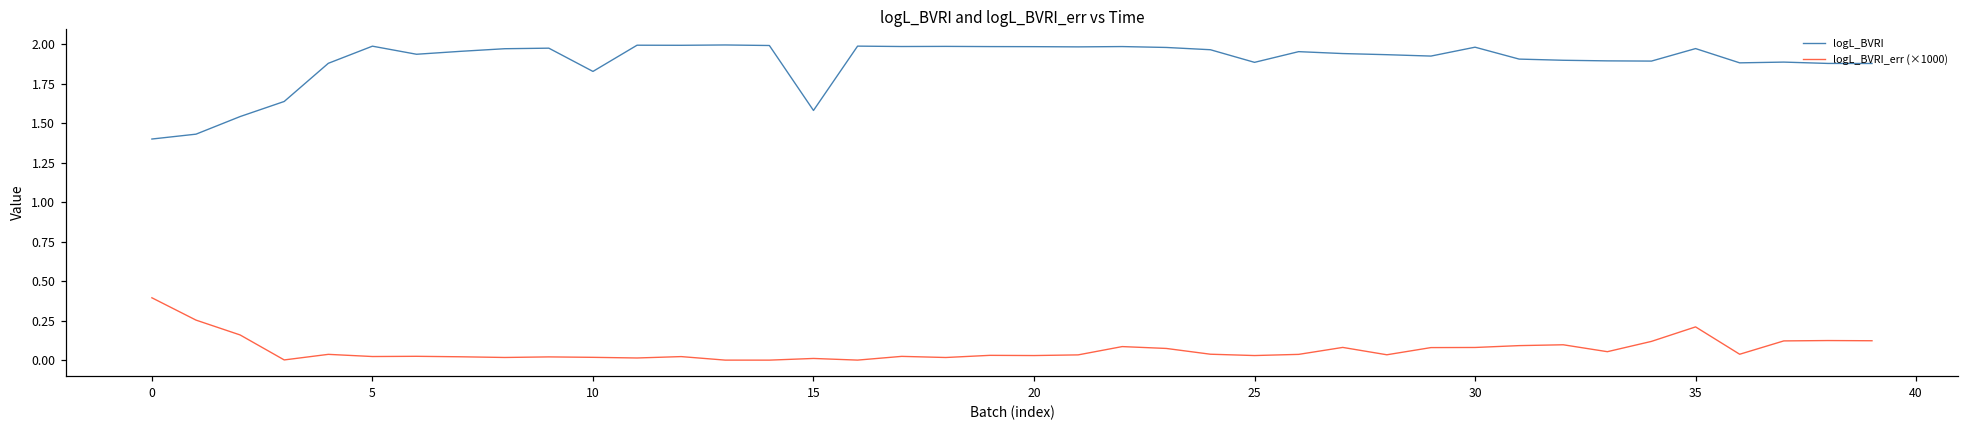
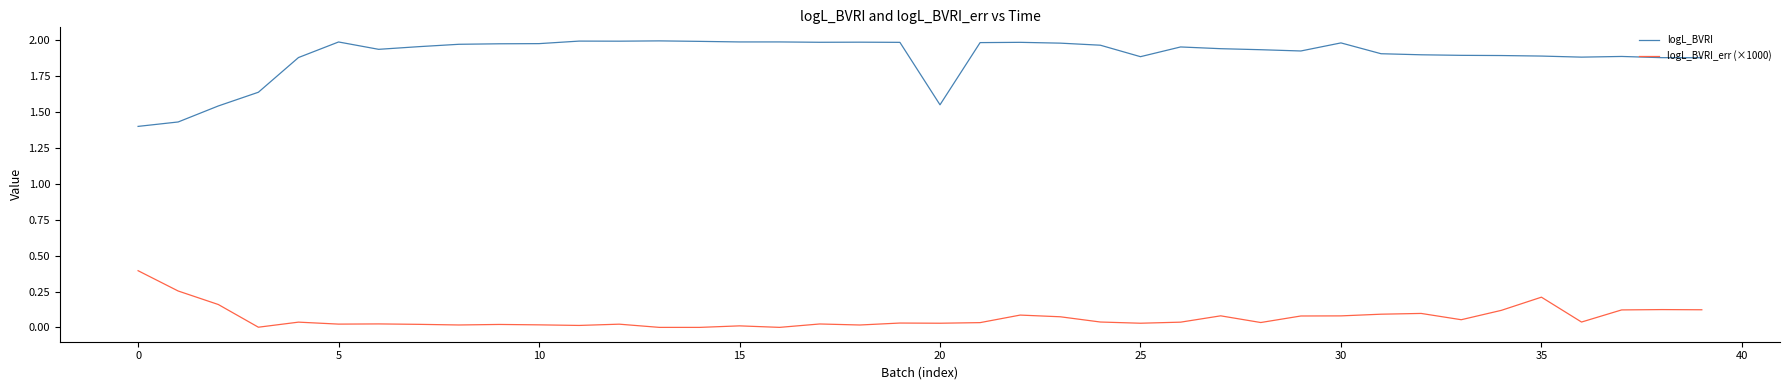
  {
    "logL_BVRI": {
      "0": 1.40,
      "5": 1.99,
-     "10": 1.83,
-     "15": 1.58,
-     "20": 1.99,
+     "10": 1.98,
+     "15": 1.99,
+     "20": 1.55,
      "25": 1.89,
      "30": 1.98,
-     "35": 1.97
+     "35": 1.89
    },
    "logL_BVRI_err (×1000)": {
      "0": 0.40,
      "5": 0.02,
      "10": 0.02,
      "15": 0.01,
      "20": 0.03,
      "25": 0.03,
      "30": 0.08,
      "35": 0.21
    }
  }
